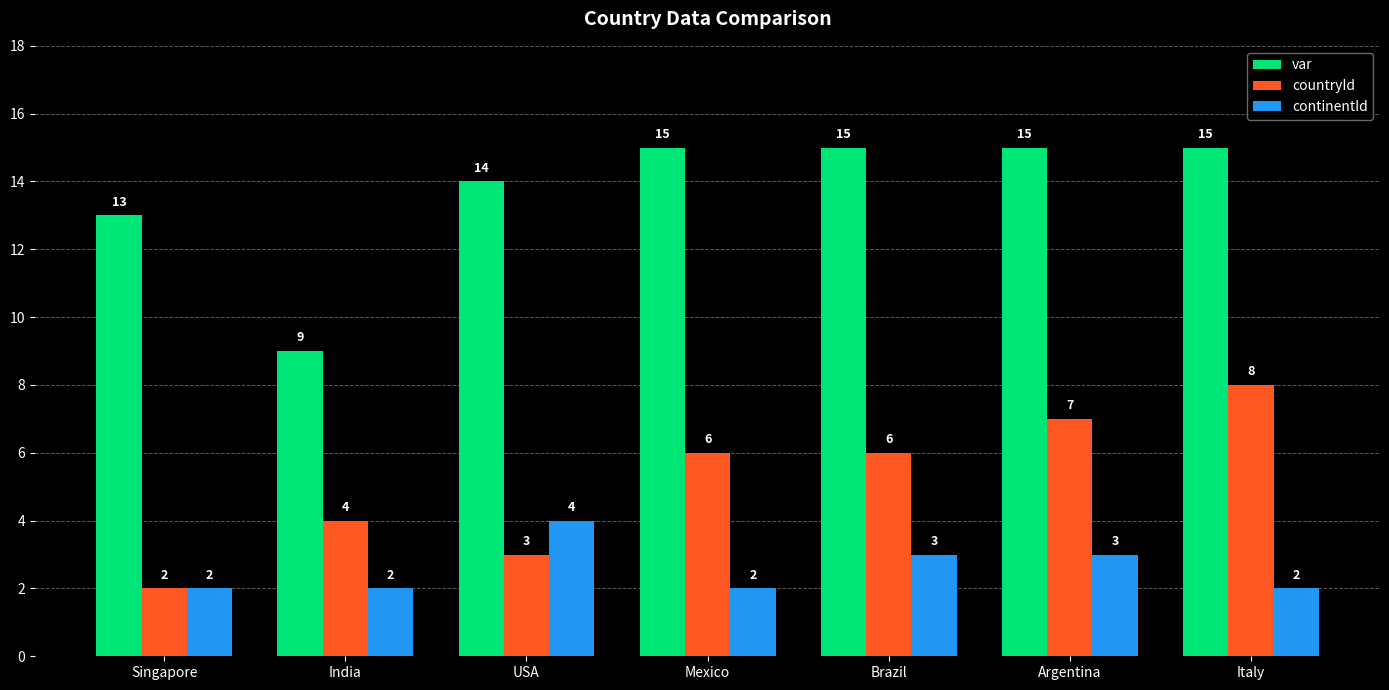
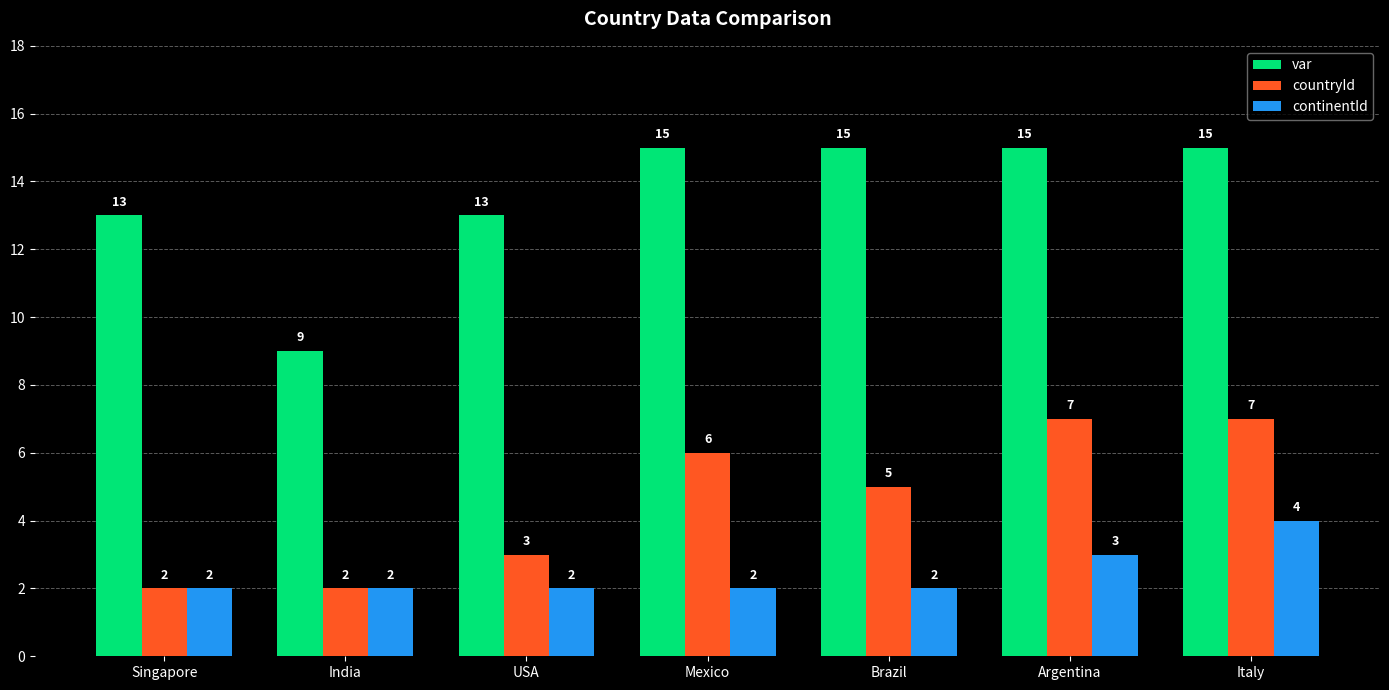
  {
    "var": {
      "Singapore": 13,
      "India": 9,
-     "USA": 14,
+     "USA": 13,
      "Mexico": 15,
      "Brazil": 15,
      "Argentina": 15,
      "Italy": 15
    },
    "countryId": {
      "Singapore": 2,
-     "India": 4,
+     "India": 2,
      "USA": 3,
      "Mexico": 6,
-     "Brazil": 6,
+     "Brazil": 5,
      "Argentina": 7,
-     "Italy": 8
+     "Italy": 7
    },
    "continentId": {
      "Singapore": 2,
      "India": 2,
-     "USA": 4,
+     "USA": 2,
      "Mexico": 2,
-     "Brazil": 3,
+     "Brazil": 2,
      "Argentina": 3,
-     "Italy": 2
+     "Italy": 4
    }
  }
